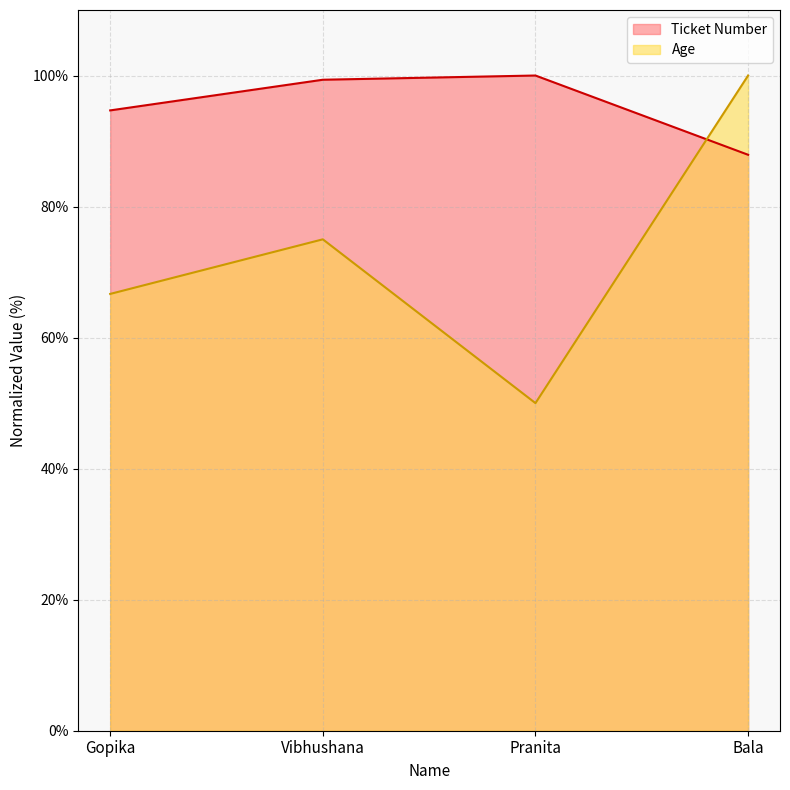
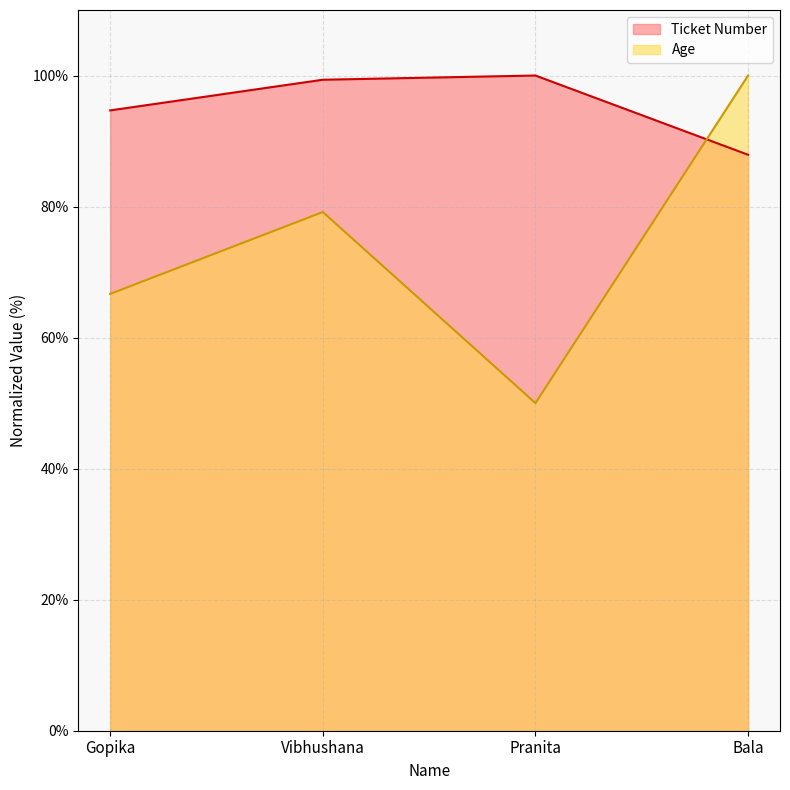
  {
    "Ticket Number": {
      "Gopika": "95%",
      "Vibhushana": "99%",
      "Pranita": "100%",
      "Bala": "88%"
    },
    "Age": {
      "Gopika": "67%",
-     "Vibhushana": "75%",
+     "Vibhushana": "79%",
      "Pranita": "50%",
      "Bala": "100%"
    }
  }
